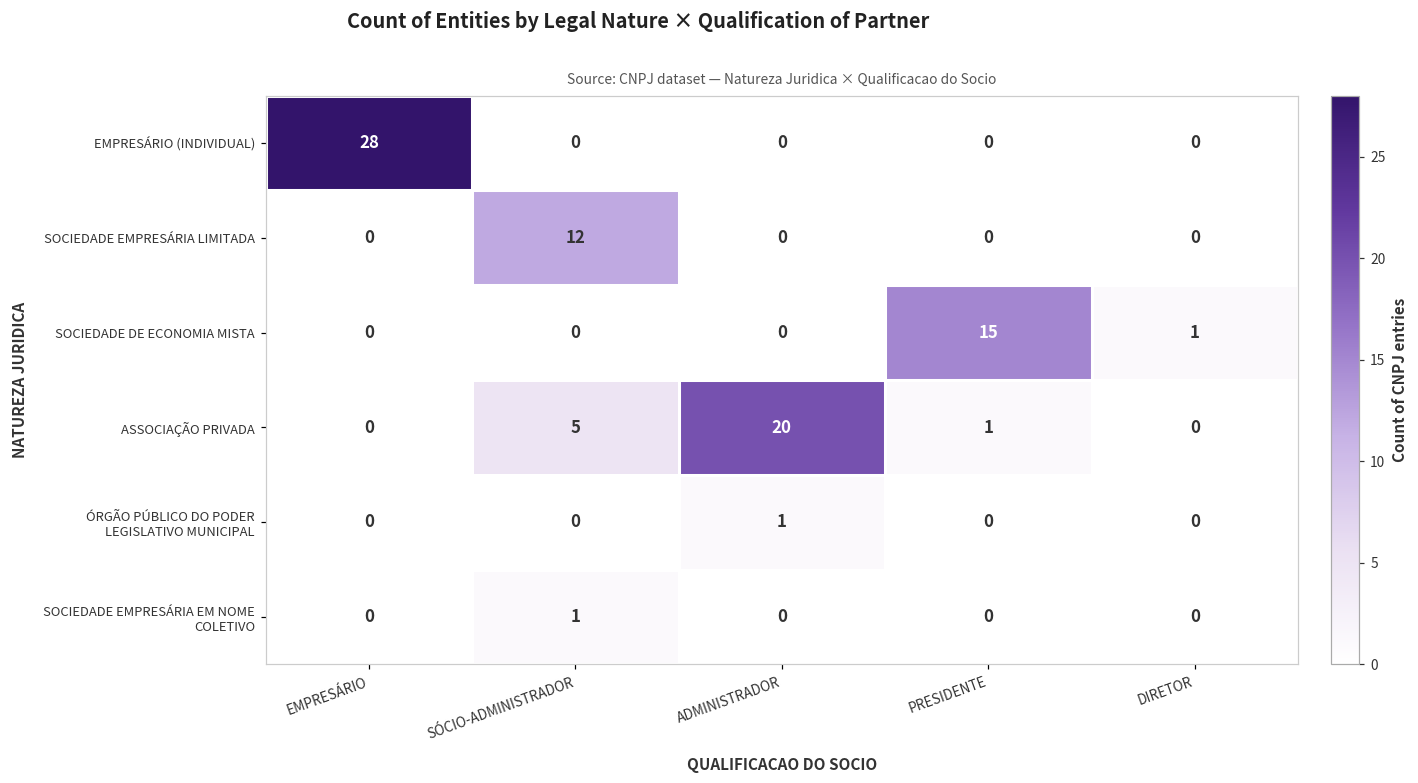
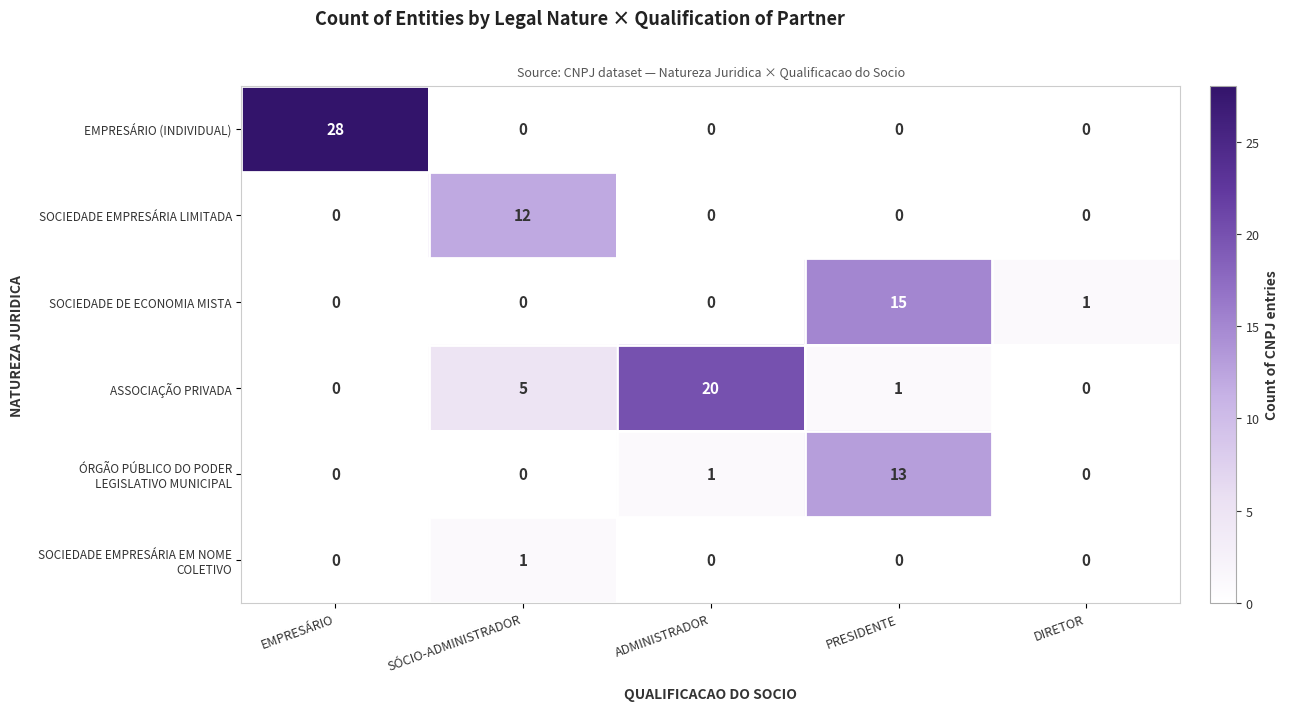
  {
    "EMPRESÁRIO (INDIVIDUAL)": {
      "EMPRESÁRIO": 28,
      "SÓCIO-ADMINISTRADOR": 0,
      "ADMINISTRADOR": 0,
      "PRESIDENTE": 0,
      "DIRETOR": 0
    },
    "SOCIEDADE EMPRESÁRIA LIMITADA": {
      "EMPRESÁRIO": 0,
      "SÓCIO-ADMINISTRADOR": 12,
      "ADMINISTRADOR": 0,
      "PRESIDENTE": 0,
      "DIRETOR": 0
    },
    "SOCIEDADE DE ECONOMIA MISTA": {
      "EMPRESÁRIO": 0,
      "SÓCIO-ADMINISTRADOR": 0,
      "ADMINISTRADOR": 0,
      "PRESIDENTE": 15,
      "DIRETOR": 1
    },
    "ASSOCIAÇÃO PRIVADA": {
      "EMPRESÁRIO": 0,
      "SÓCIO-ADMINISTRADOR": 5,
      "ADMINISTRADOR": 20,
      "PRESIDENTE": 1,
      "DIRETOR": 0
    },
    "ÓRGÃO PÚBLICO DO PODER LEGISLATIVO MUNICIPAL": {
      "EMPRESÁRIO": 0,
      "SÓCIO-ADMINISTRADOR": 0,
      "ADMINISTRADOR": 1,
-     "PRESIDENTE": 0,
+     "PRESIDENTE": 13,
      "DIRETOR": 0
    },
    "SOCIEDADE EMPRESÁRIA EM NOME COLETIVO": {
      "EMPRESÁRIO": 0,
      "SÓCIO-ADMINISTRADOR": 1,
      "ADMINISTRADOR": 0,
      "PRESIDENTE": 0,
      "DIRETOR": 0
    }
  }
